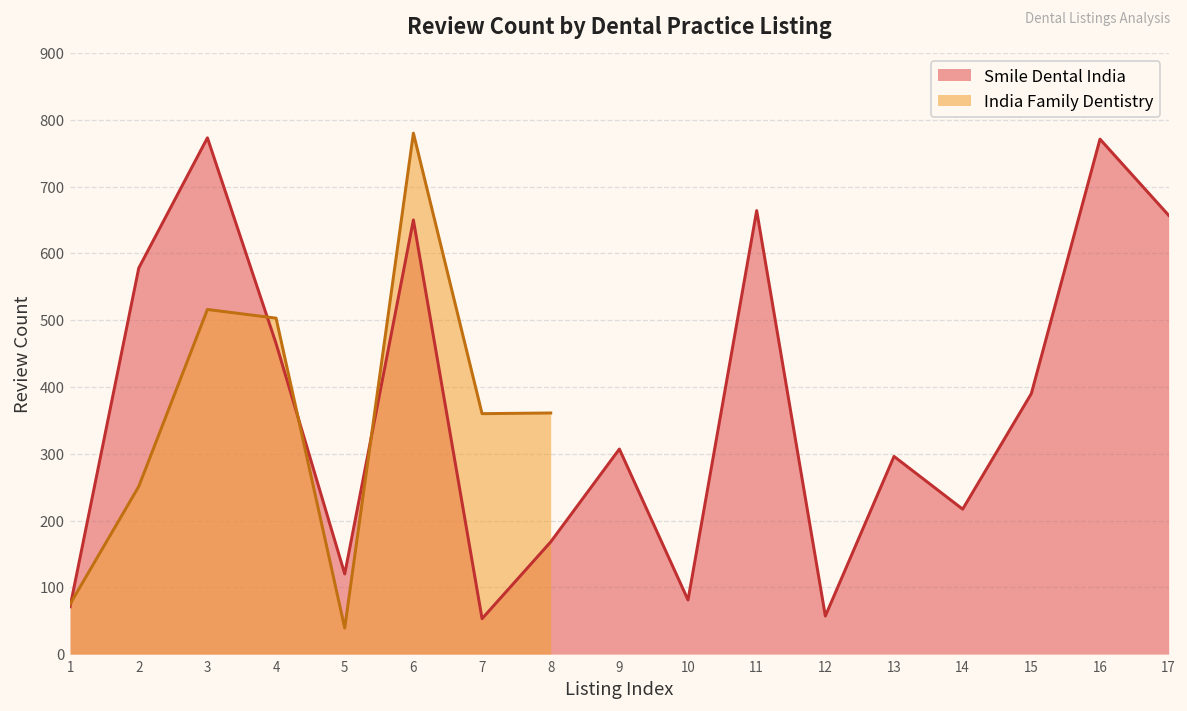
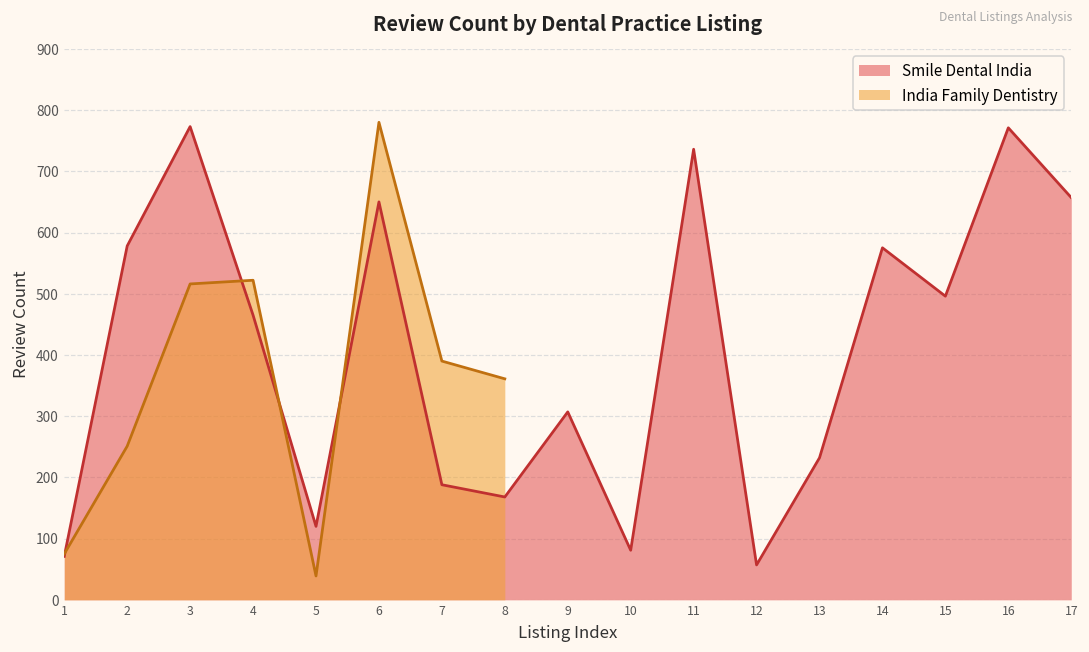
  {
    "Smile Dental India": {
      "2": 580,
      "3": 770,
      "4": 470,
      "5": 120,
      "6": 650,
-     "7": 50,
+     "7": 190,
      "8": 170,
      "9": 310,
      "10": 80,
-     "11": 660,
+     "11": 740,
      "12": 60,
-     "13": 300,
-     "14": 220,
-     "15": 390,
+     "13": 230,
+     "14": 580,
+     "15": 500,
      "16": 770,
      "17": 660
    },
    "India Family Dentistry": {
      "2": 250,
      "3": 520,
-     "4": 500,
+     "4": 520,
      "5": 40,
      "6": 780,
-     "7": 360,
+     "7": 390,
      "8": 360
    }
  }
